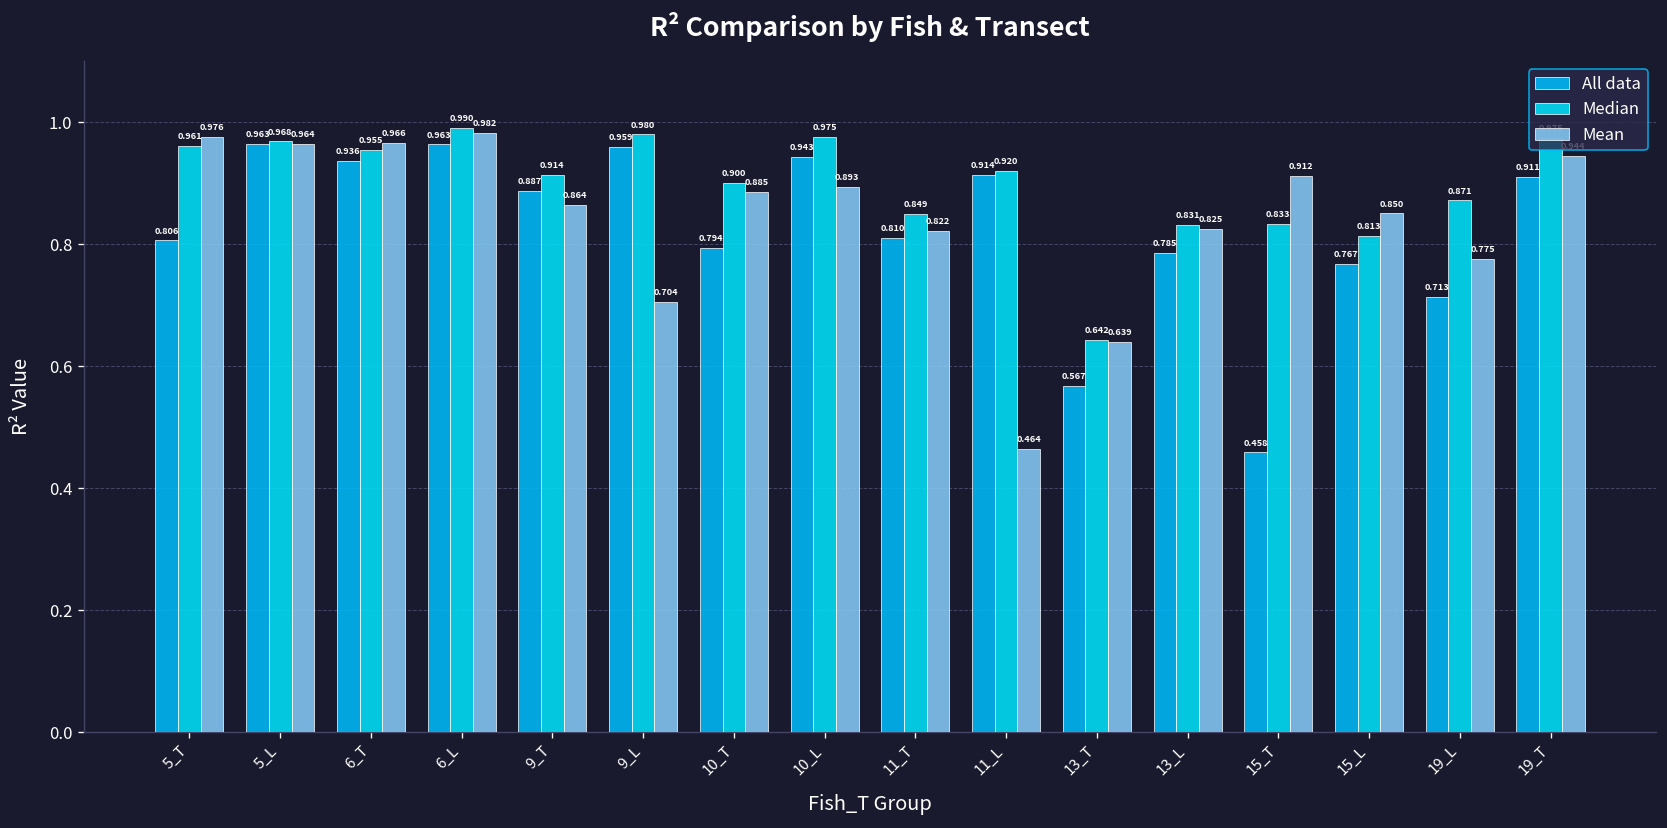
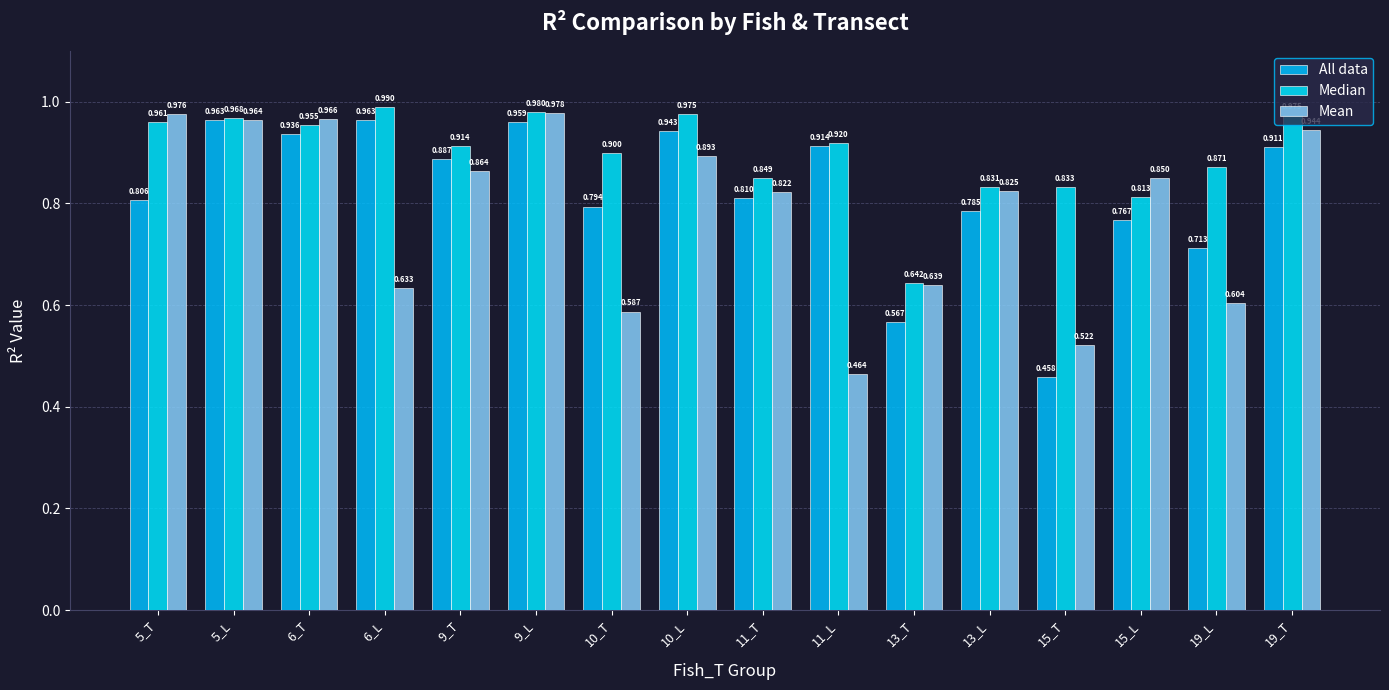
  {
    "Mean": {
      "5_T": 0.976,
      "5_L": 0.964,
      "6_T": 0.966,
-     "6_L": 0.982,
+     "6_L": 0.633,
      "9_T": 0.864,
-     "9_L": 0.704,
-     "10_T": 0.885,
+     "9_L": 0.978,
+     "10_T": 0.587,
      "10_L": 0.893,
      "11_T": 0.822,
      "11_L": 0.464,
      "13_T": 0.639,
      "13_L": 0.825,
-     "15_T": 0.912,
+     "15_T": 0.522,
      "15_L": 0.850,
-     "19_L": 0.775
+     "19_L": 0.604
    }
  }
